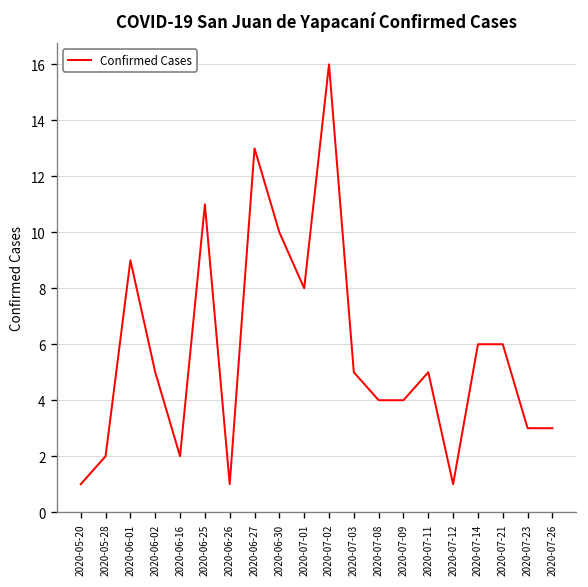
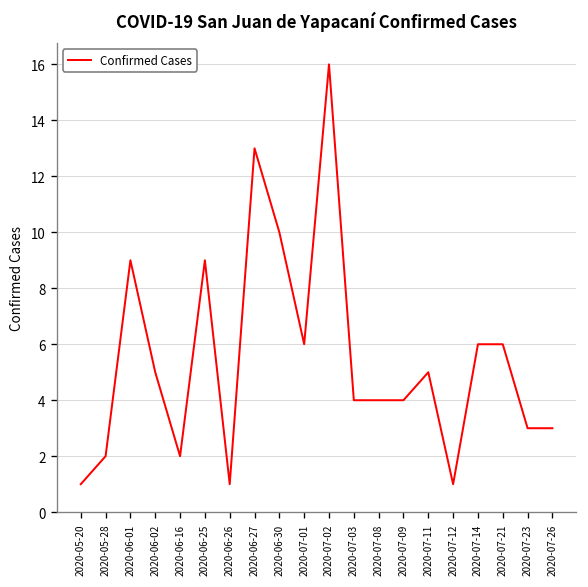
  {
    "2020-05-20": 1,
    "2020-05-28": 2,
    "2020-06-01": 9,
    "2020-06-02": 5,
    "2020-06-16": 2,
-   "2020-06-25": 11,
+   "2020-06-25": 9,
    "2020-06-26": 1,
    "2020-06-27": 13,
    "2020-06-30": 10,
-   "2020-07-01": 8,
+   "2020-07-01": 6,
    "2020-07-02": 16,
-   "2020-07-03": 5,
+   "2020-07-03": 4,
    "2020-07-08": 4,
    "2020-07-09": 4,
    "2020-07-11": 5,
    "2020-07-12": 1,
    "2020-07-14": 6,
    "2020-07-21": 6,
    "2020-07-23": 3,
    "2020-07-26": 3
  }
